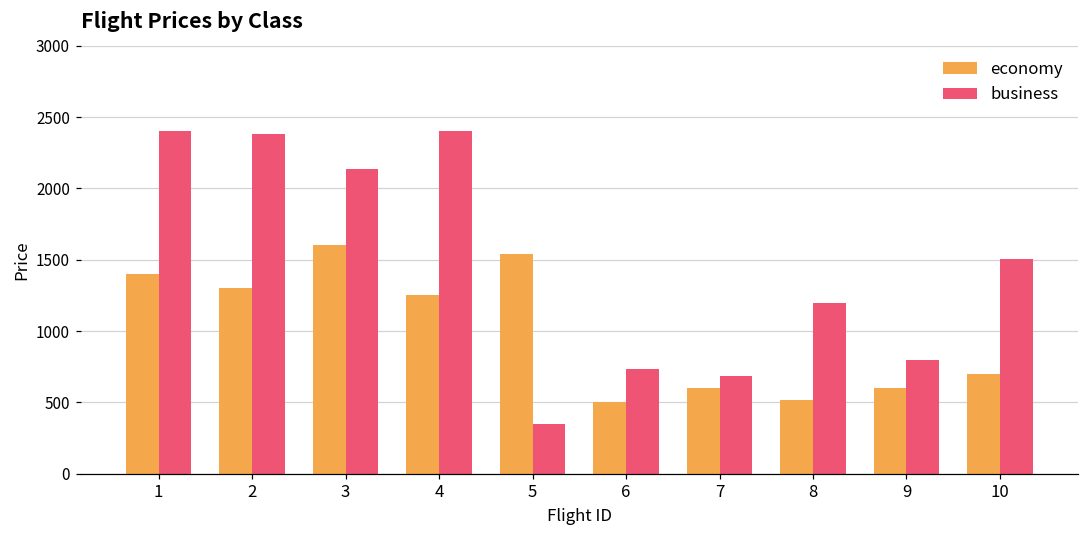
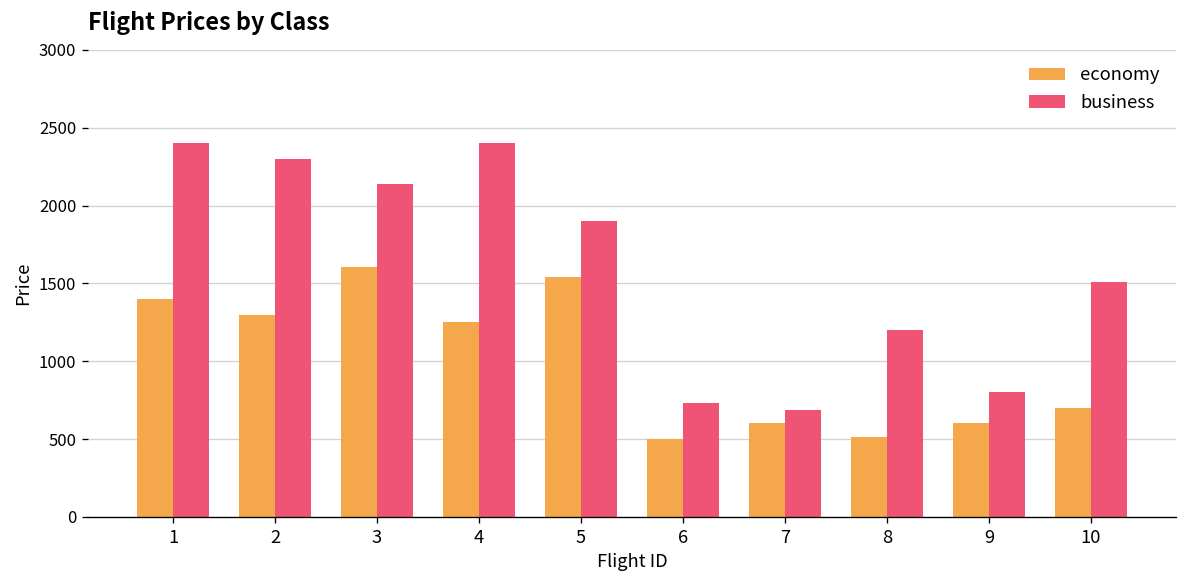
  {
    "economy": {
      "1": 1400,
      "2": 1300,
      "3": 1610,
      "4": 1250,
      "5": 1540,
      "6": 500,
      "7": 600,
      "8": 520,
      "9": 600,
      "10": 700
    },
    "business": {
      "1": 2400,
-     "2": 2380,
+     "2": 2300,
      "3": 2140,
      "4": 2400,
-     "5": 350,
+     "5": 1900,
      "6": 730,
      "7": 690,
      "8": 1200,
      "9": 800,
      "10": 1510
    }
  }
